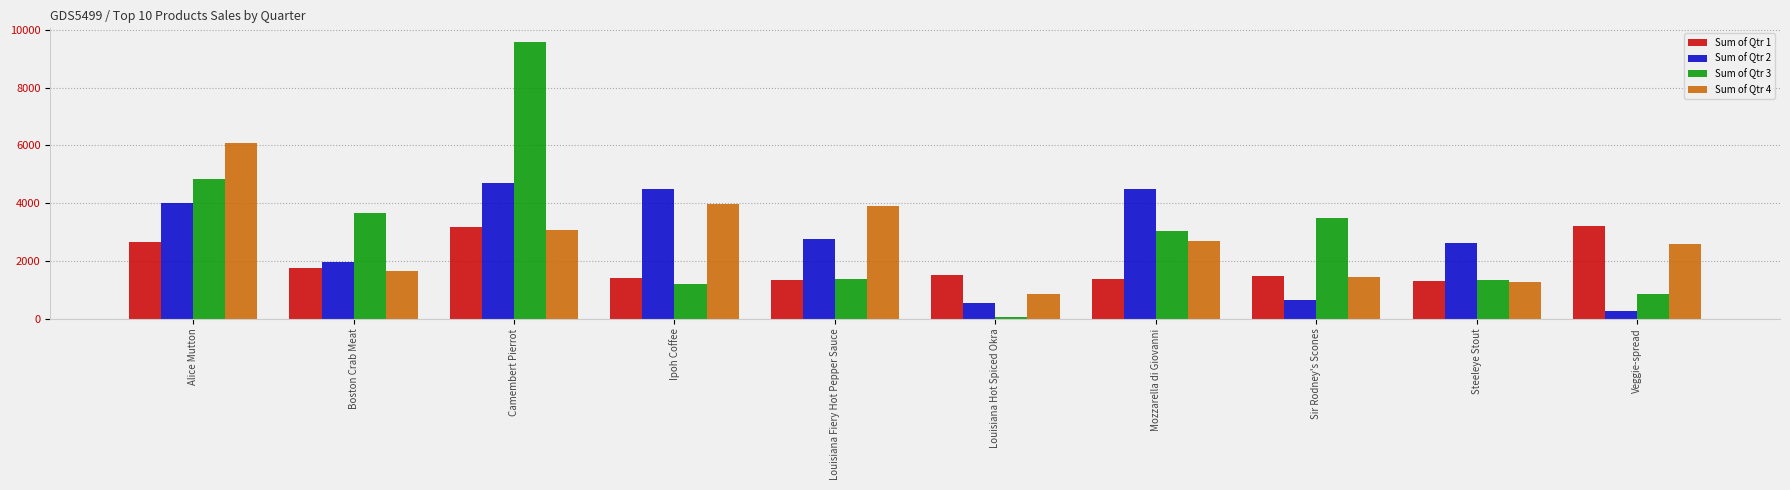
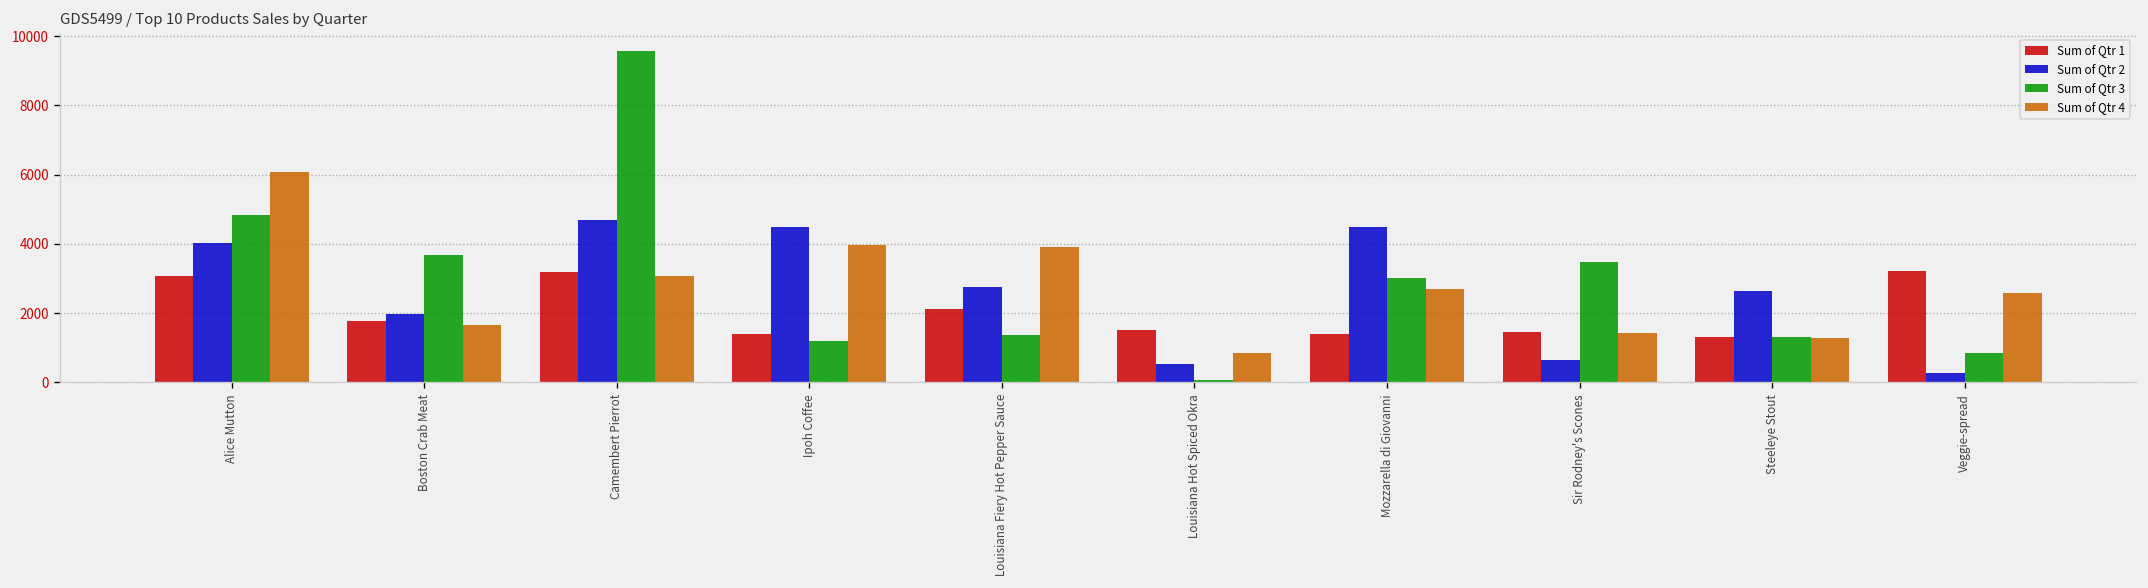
  {
    "Sum of Qtr 1": {
-     "Alice Mutton": 2700,
+     "Alice Mutton": 3100,
      "Boston Crab Meat": 1800,
      "Camembert Pierrot": 3200,
      "Ipoh Coffee": 1400,
-     "Louisiana Fiery Hot Pepper Sauce": 1300,
+     "Louisiana Fiery Hot Pepper Sauce": 2100,
      "Louisiana Hot Spiced Okra": 1500,
      "Mozzarella di Giovanni": 1400,
      "Sir Rodney's Scones": 1500,
      "Steeleye Stout": 1300,
      "Veggie-spread": 3200
    },
    "Sum of Qtr 2": {
      "Alice Mutton": 4000,
      "Boston Crab Meat": 2000,
      "Camembert Pierrot": 4700,
      "Ipoh Coffee": 4500,
      "Louisiana Fiery Hot Pepper Sauce": 2800,
      "Louisiana Hot Spiced Okra": 500,
      "Mozzarella di Giovanni": 4500,
      "Sir Rodney's Scones": 600,
      "Steeleye Stout": 2600,
      "Veggie-spread": 300
    },
    "Sum of Qtr 3": {
      "Alice Mutton": 4800,
      "Boston Crab Meat": 3700,
      "Camembert Pierrot": 9600,
      "Ipoh Coffee": 1200,
      "Louisiana Fiery Hot Pepper Sauce": 1400,
      "Mozzarella di Giovanni": 3000,
      "Sir Rodney's Scones": 3500,
      "Steeleye Stout": 1300,
      "Veggie-spread": 800
    },
    "Sum of Qtr 4": {
      "Alice Mutton": 6100,
      "Boston Crab Meat": 1700,
      "Camembert Pierrot": 3100,
      "Ipoh Coffee": 4000,
      "Louisiana Fiery Hot Pepper Sauce": 3900,
      "Louisiana Hot Spiced Okra": 900,
      "Mozzarella di Giovanni": 2700,
      "Sir Rodney's Scones": 1400,
      "Steeleye Stout": 1300,
      "Veggie-spread": 2600
    }
  }
